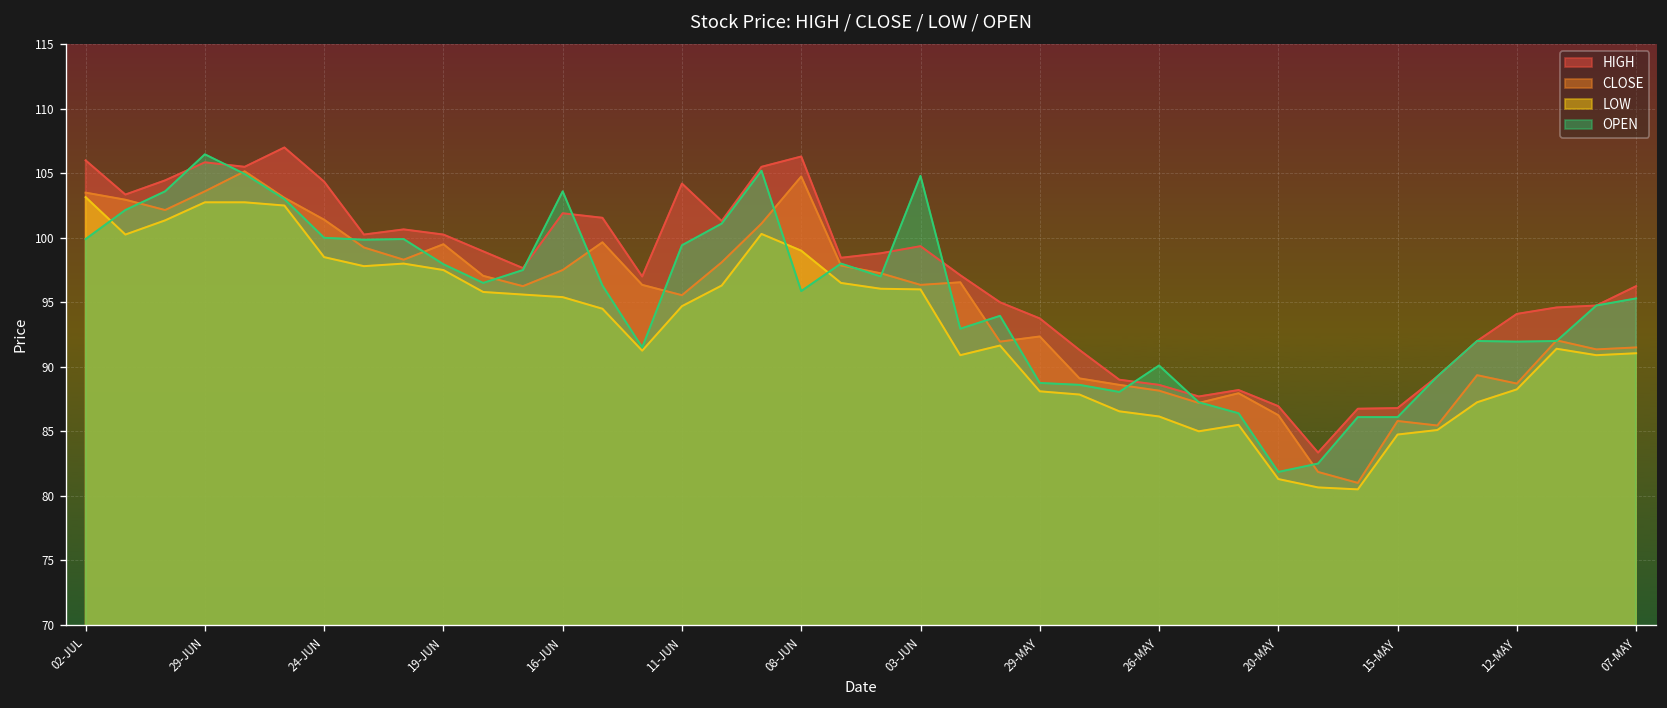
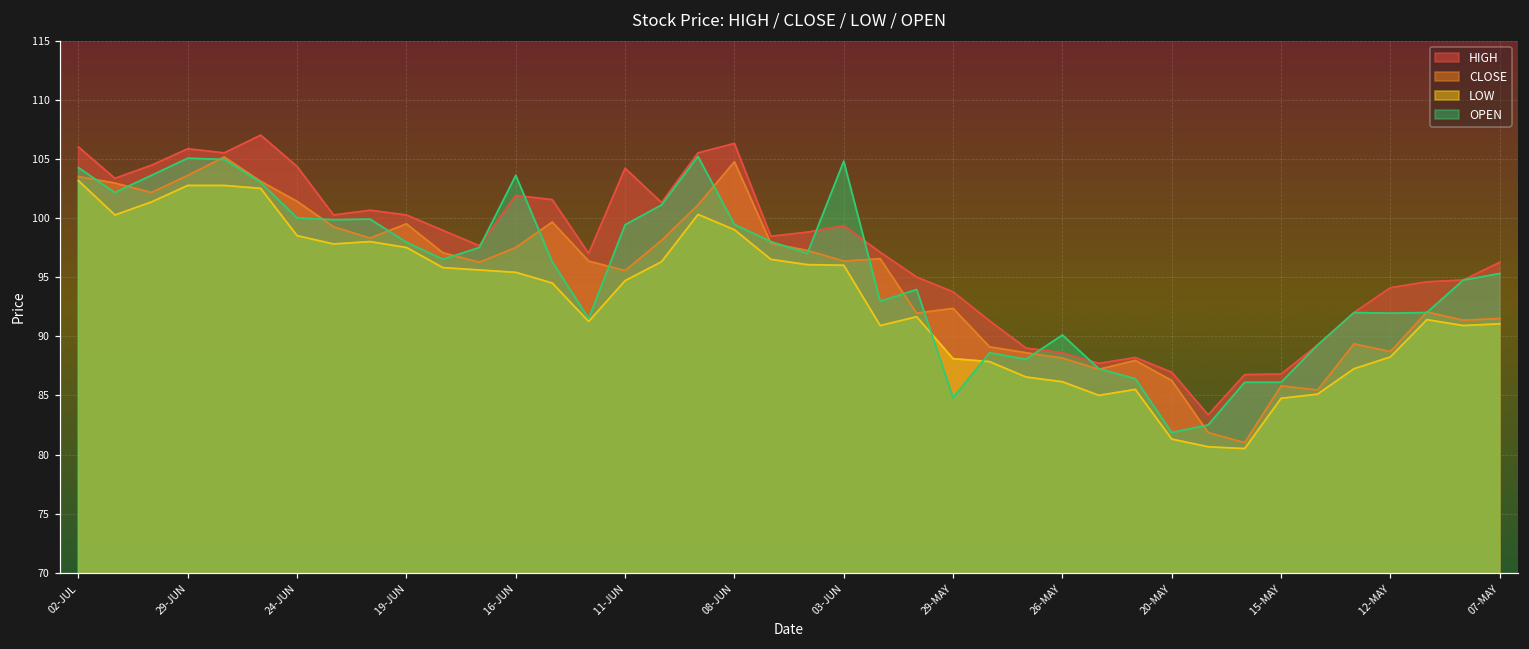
  {
    "OPEN": {
-     "02-JUL": 99.9,
-     "29-JUN": 106.5,
+     "02-JUL": 104.3,
+     "29-JUN": 105.1,
      "24-JUN": 100.0,
      "19-JUN": 98.0,
      "16-JUN": 103.6,
      "11-JUN": 99.4,
-     "08-JUN": 95.9,
+     "08-JUN": 99.5,
      "03-JUN": 104.8,
-     "29-MAY": 88.8,
+     "29-MAY": 84.8,
      "26-MAY": 90.1,
      "20-MAY": 81.9,
      "15-MAY": 86.1,
      "12-MAY": 92.0,
      "07-MAY": 95.3
    }
  }
